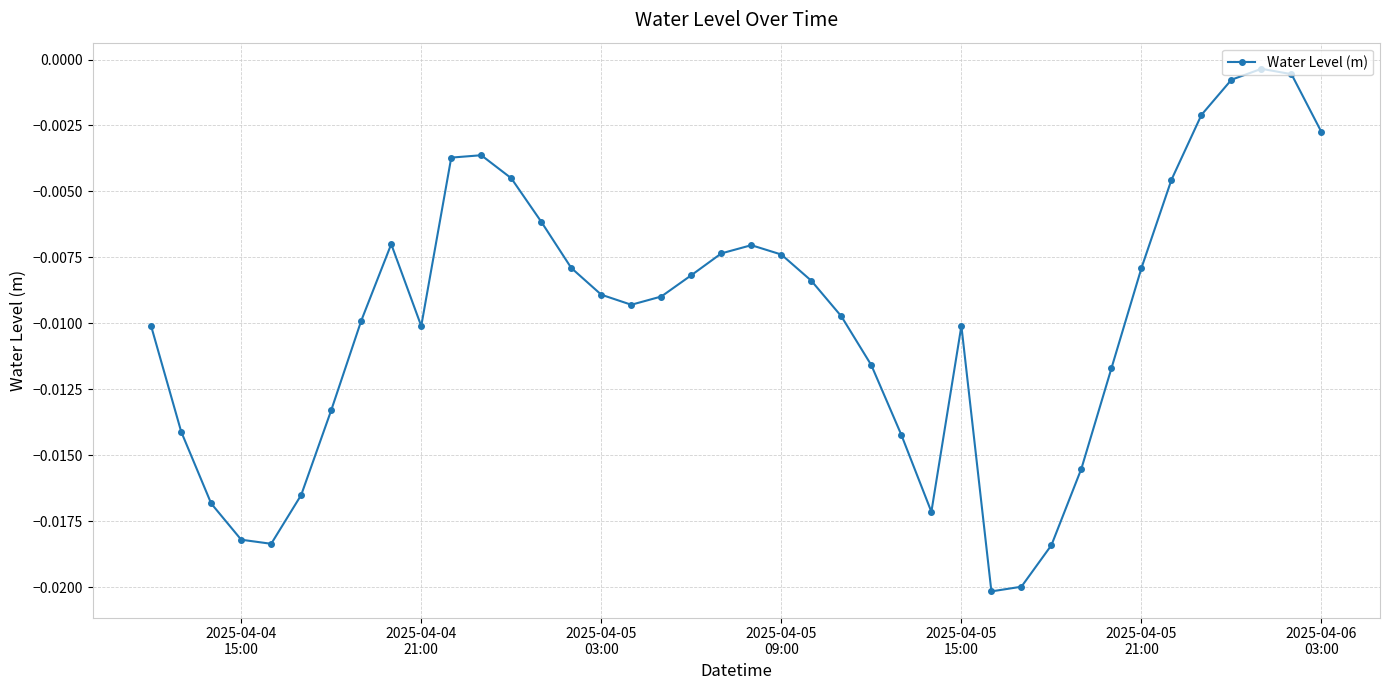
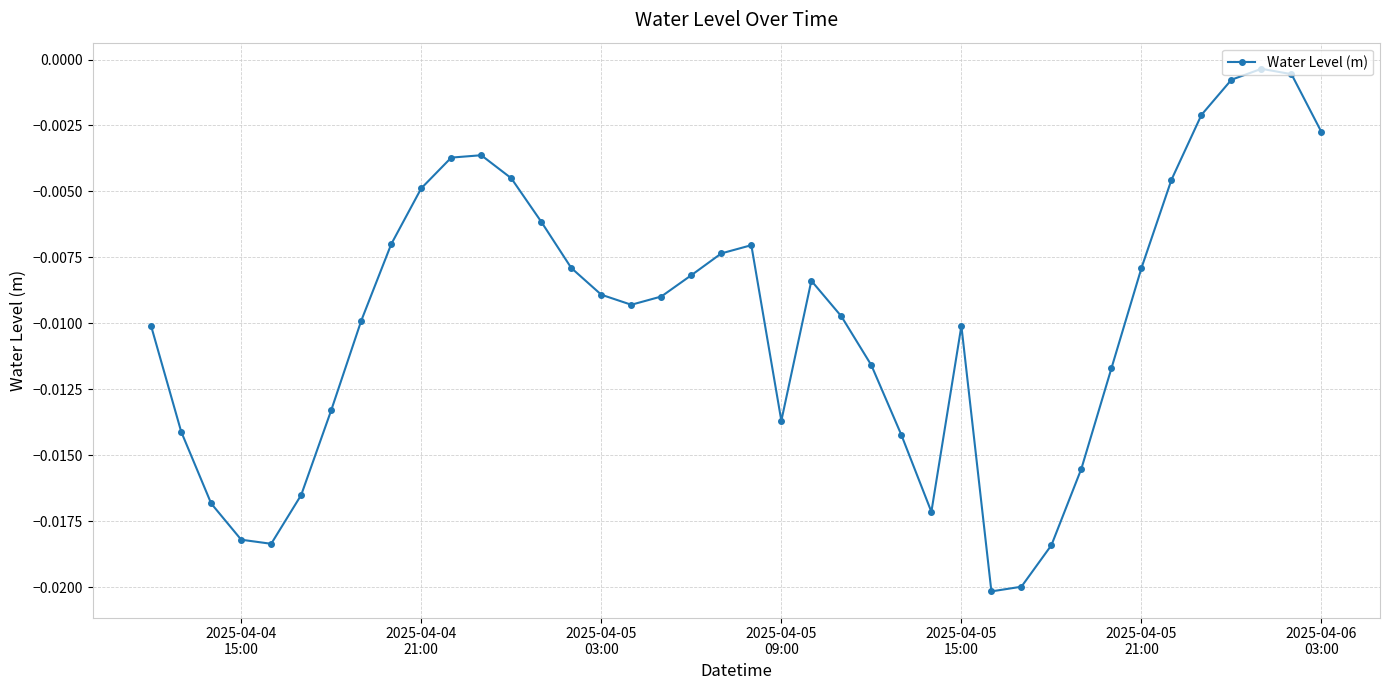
  {
    "2025-04-04 15:00": -0.0182,
-   "2025-04-04 21:00": -0.0101,
+   "2025-04-04 21:00": -0.0049,
    "2025-04-05 03:00": -0.0089,
-   "2025-04-05 09:00": -0.0074,
+   "2025-04-05 09:00": -0.0137,
    "2025-04-05 15:00": -0.0101,
    "2025-04-05 21:00": -0.0079,
    "2025-04-06 03:00": -0.0028
  }
